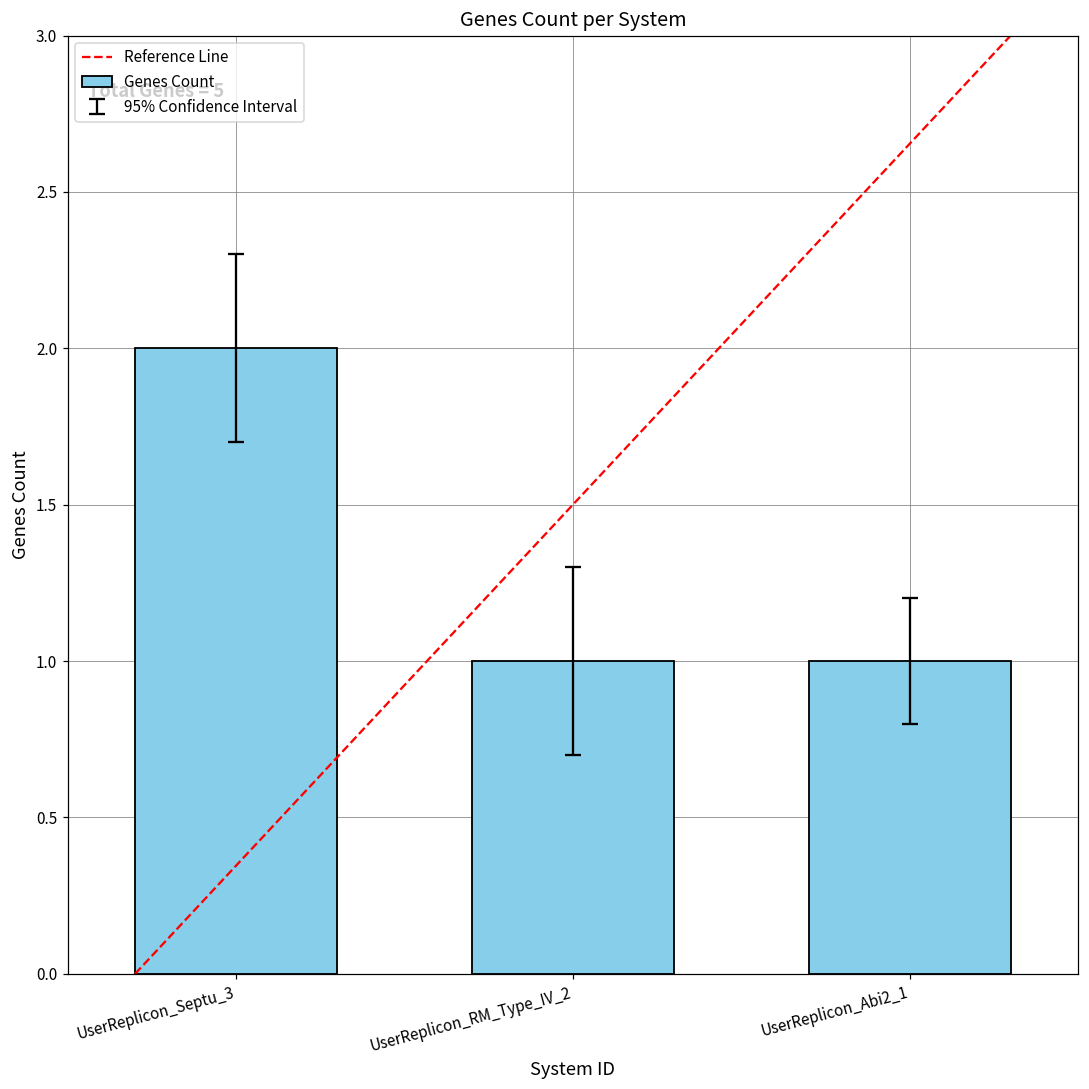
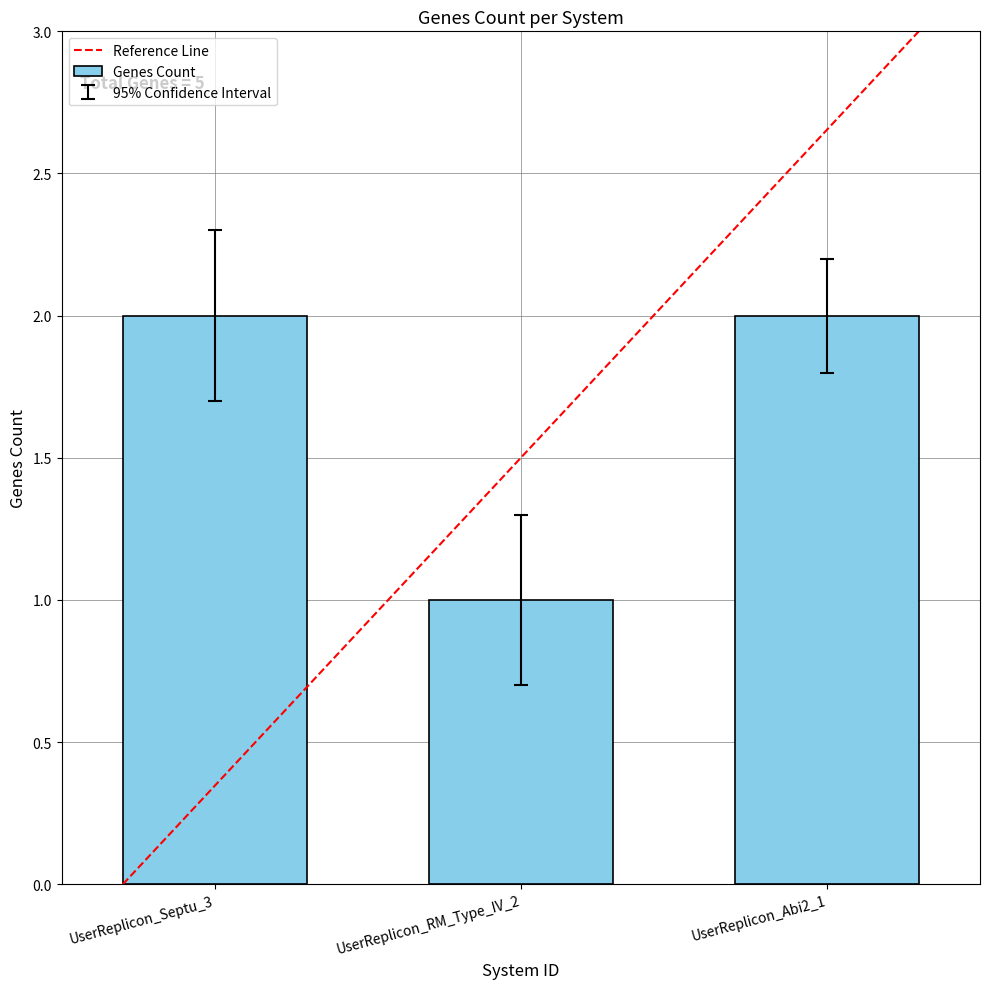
  {
    "Genes Count": {
      "UserReplicon_Septu_3": 2,
      "UserReplicon_RM_Type_IV_2": 1,
-     "UserReplicon_Abi2_1": 1
+     "UserReplicon_Abi2_1": 2
    }
  }
